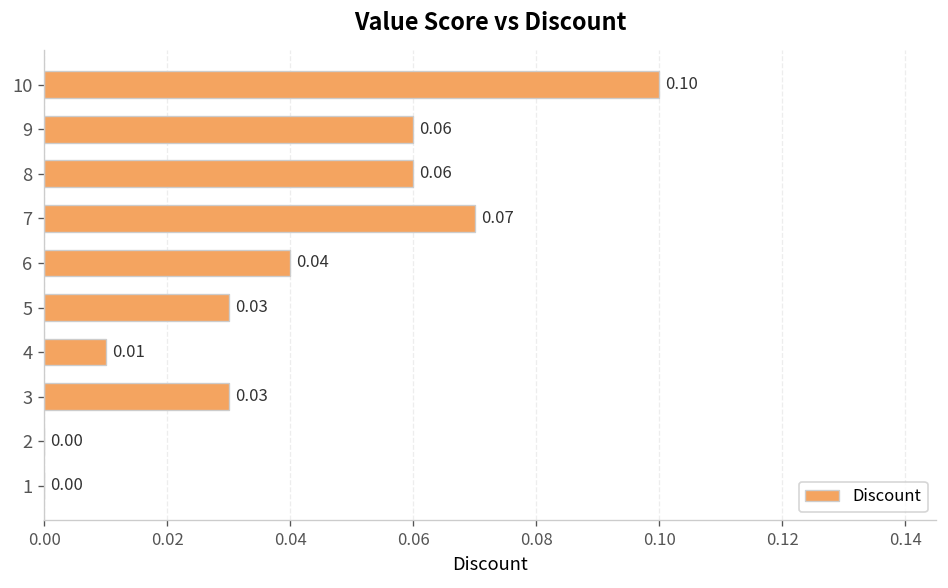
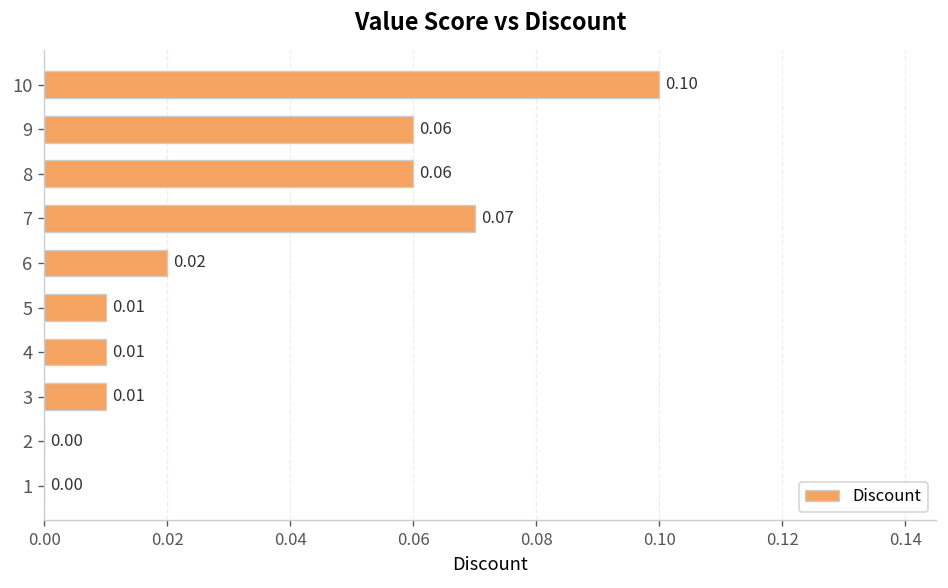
  {
    "10": 0.10,
    "9": 0.06,
    "8": 0.06,
    "7": 0.07,
-   "6": 0.04,
-   "5": 0.03,
+   "6": 0.02,
+   "5": 0.01,
    "4": 0.01,
-   "3": 0.03,
+   "3": 0.01,
    "2": 0.00,
    "1": 0.00
  }
